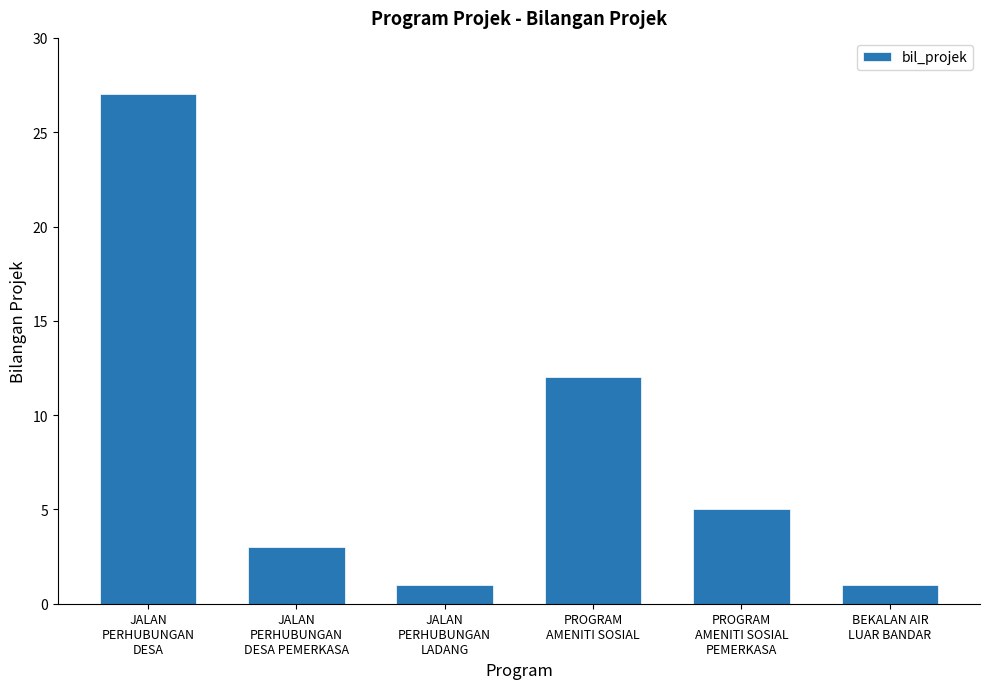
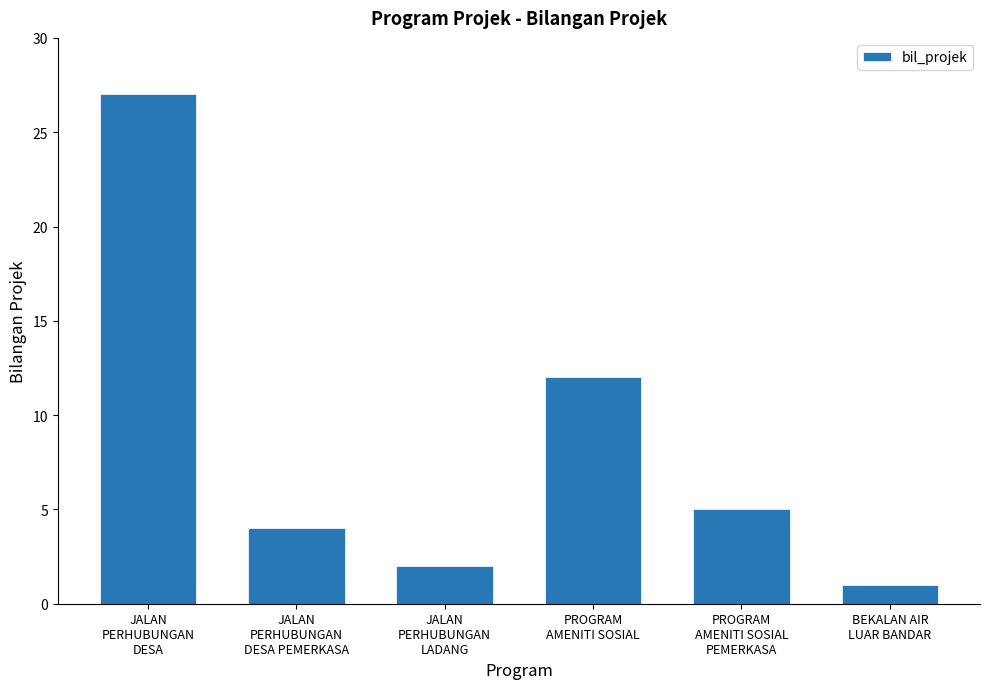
  {
    "JALAN PERHUBUNGAN DESA": 27,
-   "JALAN PERHUBUNGAN DESA PEMERKASA": 3,
-   "JALAN PERHUBUNGAN LADANG": 1,
+   "JALAN PERHUBUNGAN DESA PEMERKASA": 4,
+   "JALAN PERHUBUNGAN LADANG": 2,
    "PROGRAM AMENITI SOSIAL": 12,
    "PROGRAM AMENITI SOSIAL PEMERKASA": 5,
    "BEKALAN AIR LUAR BANDAR": 1
  }
